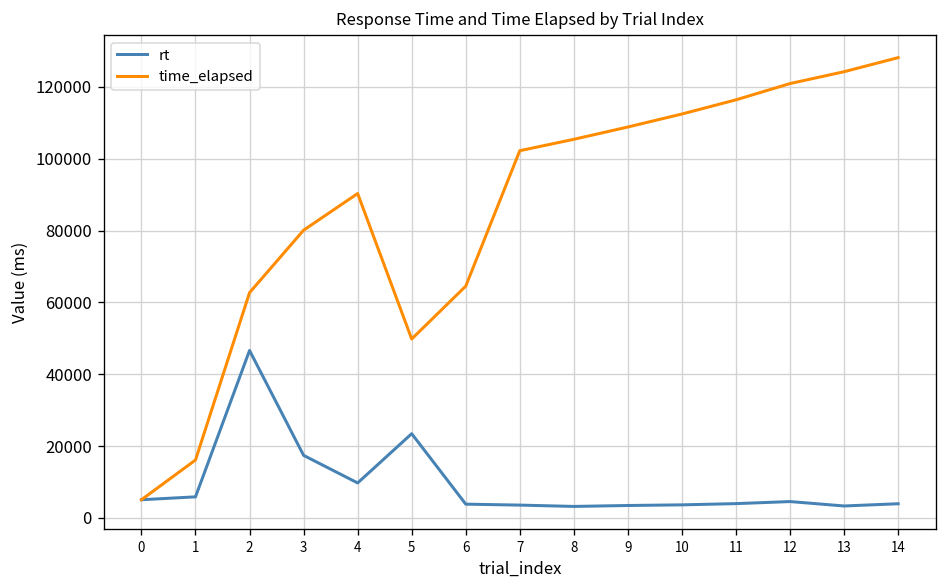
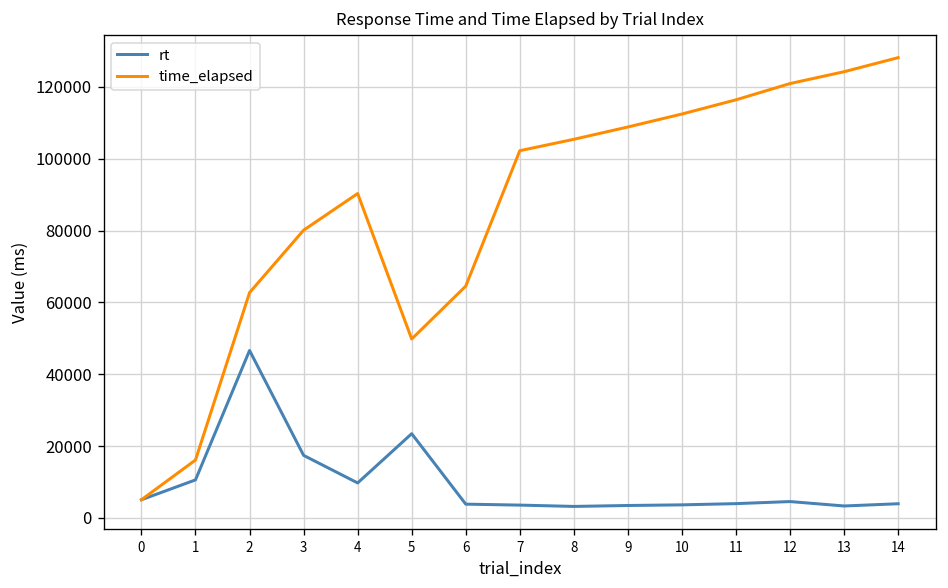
  {
    "rt": {
-     "1": 6000,
+     "1": 11000,
      "2": 47000,
      "3": 17000,
      "4": 10000,
      "5": 23000,
      "6": 4000,
      "7": 4000,
      "8": 3000,
      "9": 3000,
      "10": 4000,
      "11": 4000,
      "12": 5000,
      "13": 3000,
      "14": 4000
    },
    "time_elapsed": {
      "1": 16000,
      "2": 63000,
      "3": 80000,
      "4": 90000,
      "5": 50000,
      "6": 65000,
      "7": 102000,
      "8": 105000,
      "9": 109000,
      "10": 112000,
      "11": 116000,
      "12": 121000,
      "13": 124000,
      "14": 128000
    }
  }
